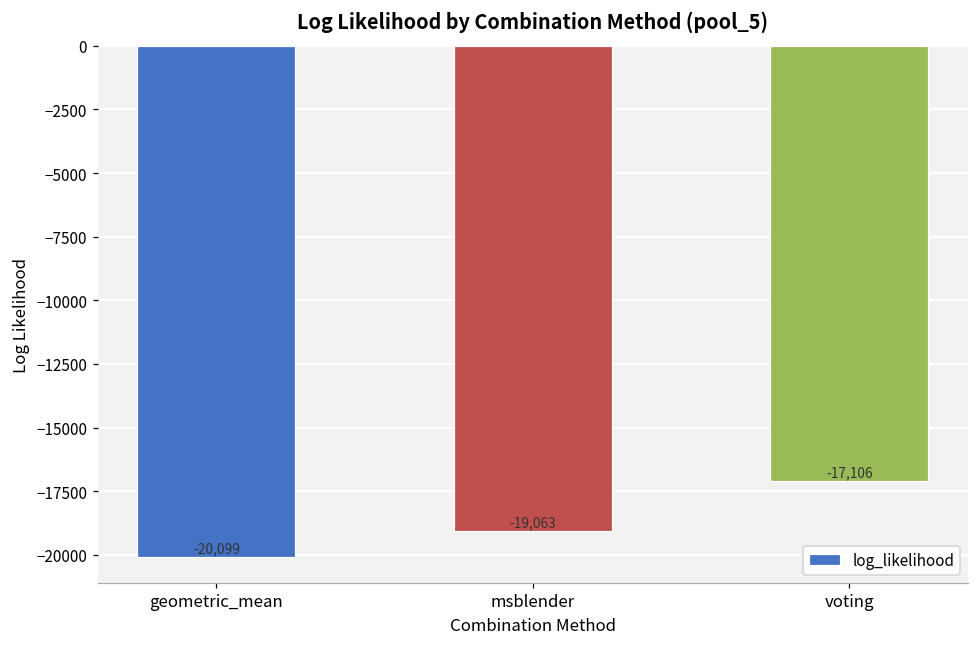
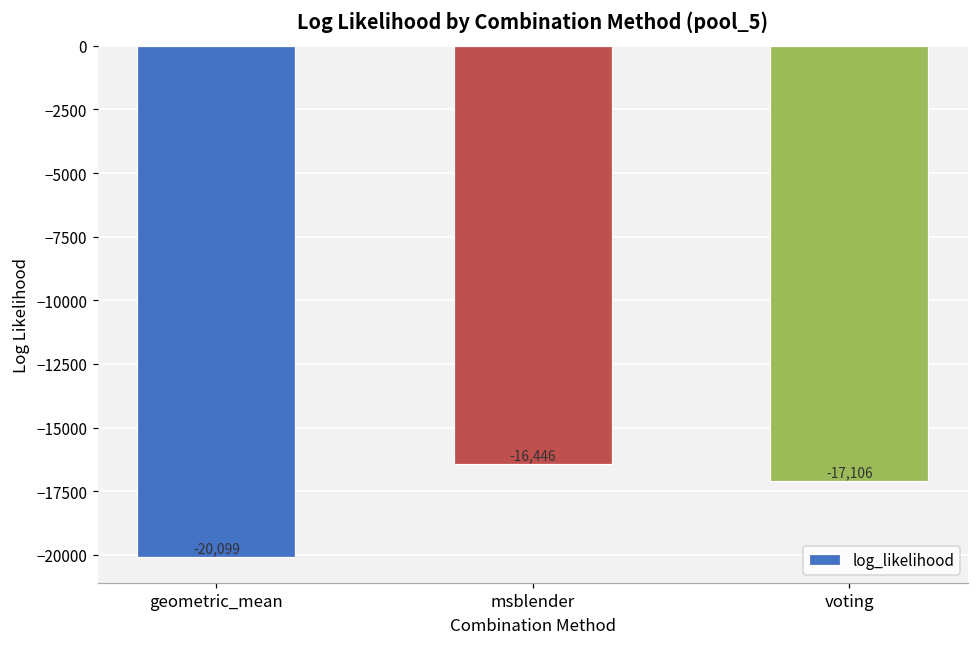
  {
    "geometric_mean": "-20,099",
-   "msblender": "-19,063",
+   "msblender": "-16,446",
    "voting": "-17,106"
  }
